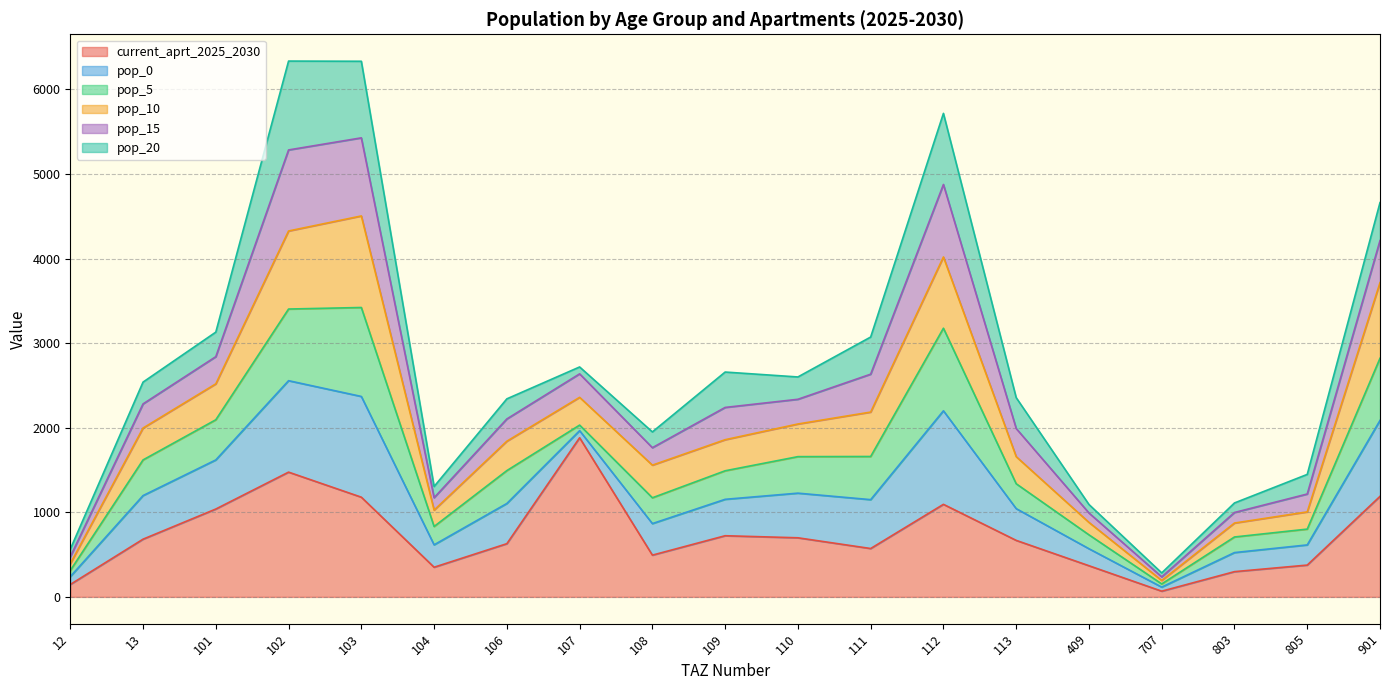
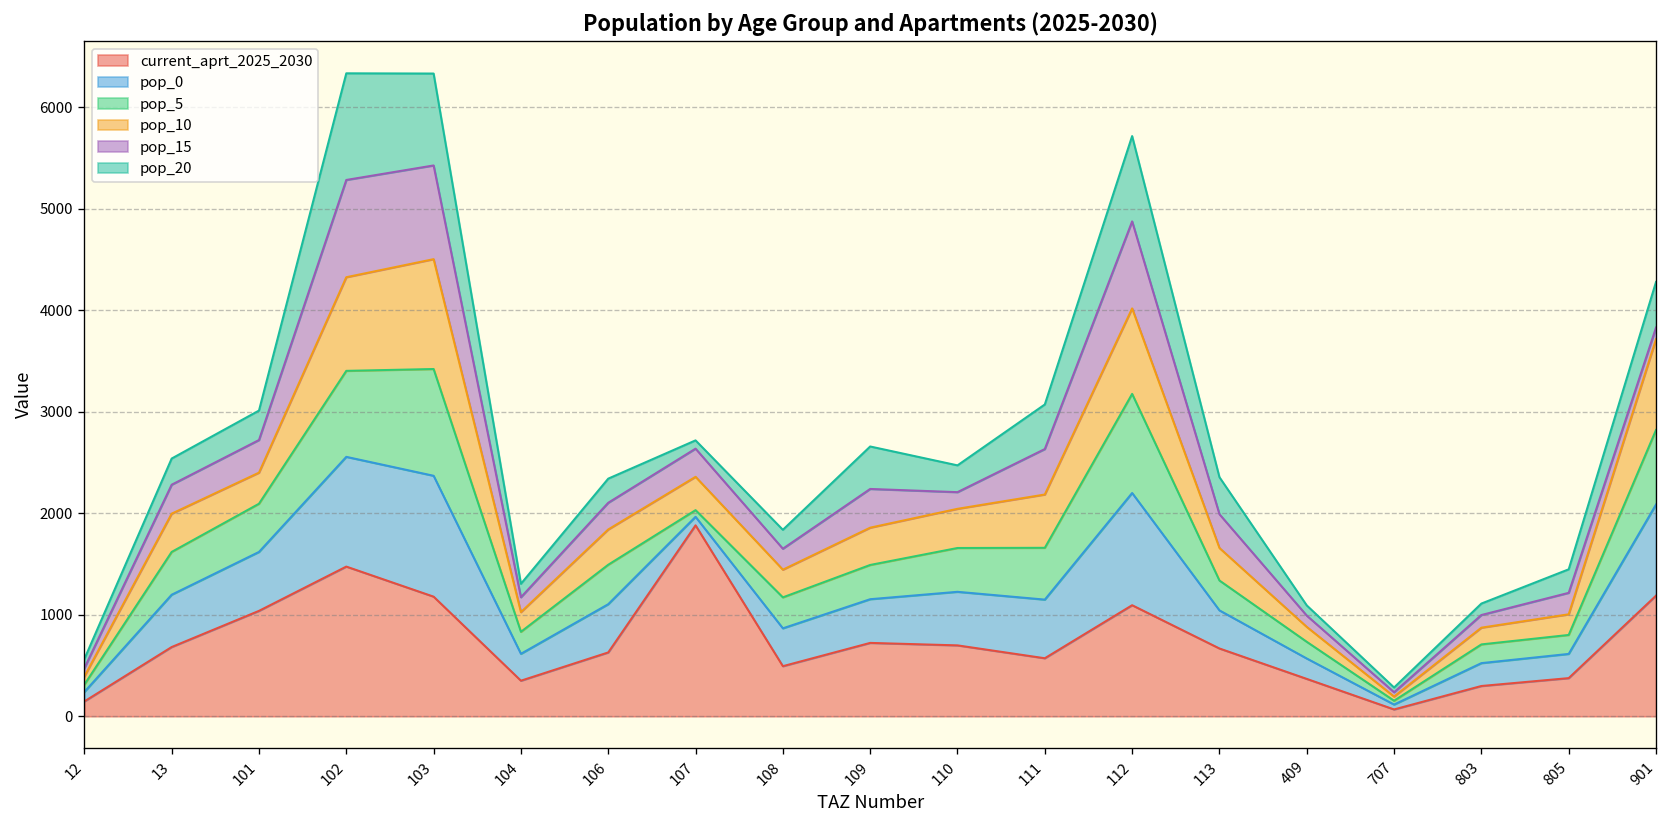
  {
    "current_aprt_2025_2030": {
      "12": 100,
      "13": 700,
      "101": 1000,
      "102": 1500,
      "103": 1200,
      "104": 400,
      "106": 600,
      "107": 1900,
      "108": 500,
      "109": 700,
      "110": 700,
      "111": 600,
      "112": 1100,
      "113": 700,
      "409": 400,
      "707": 100,
      "803": 300,
      "805": 400,
      "901": 1200
    },
    "pop_10": {
      "12": 100,
      "13": 400,
-     "101": 400,
+     "101": 300,
      "102": 900,
      "103": 1100,
      "104": 200,
      "106": 300,
      "107": 300,
-     "108": 400,
+     "108": 300,
      "109": 400,
      "110": 400,
      "111": 500,
      "112": 800,
      "113": 300,
      "409": 100,
      "707": 0,
      "803": 200,
      "805": 200,
      "901": 900
    },
    "pop_15": {
      "12": 100,
      "13": 300,
      "101": 300,
      "102": 1000,
      "103": 900,
      "104": 100,
      "106": 300,
      "107": 300,
      "108": 200,
      "109": 400,
-     "110": 300,
+     "110": 200,
      "111": 400,
      "112": 900,
      "113": 300,
      "409": 100,
      "707": 0,
      "803": 100,
      "805": 200,
-     "901": 500
+     "901": 100
    }
  }
